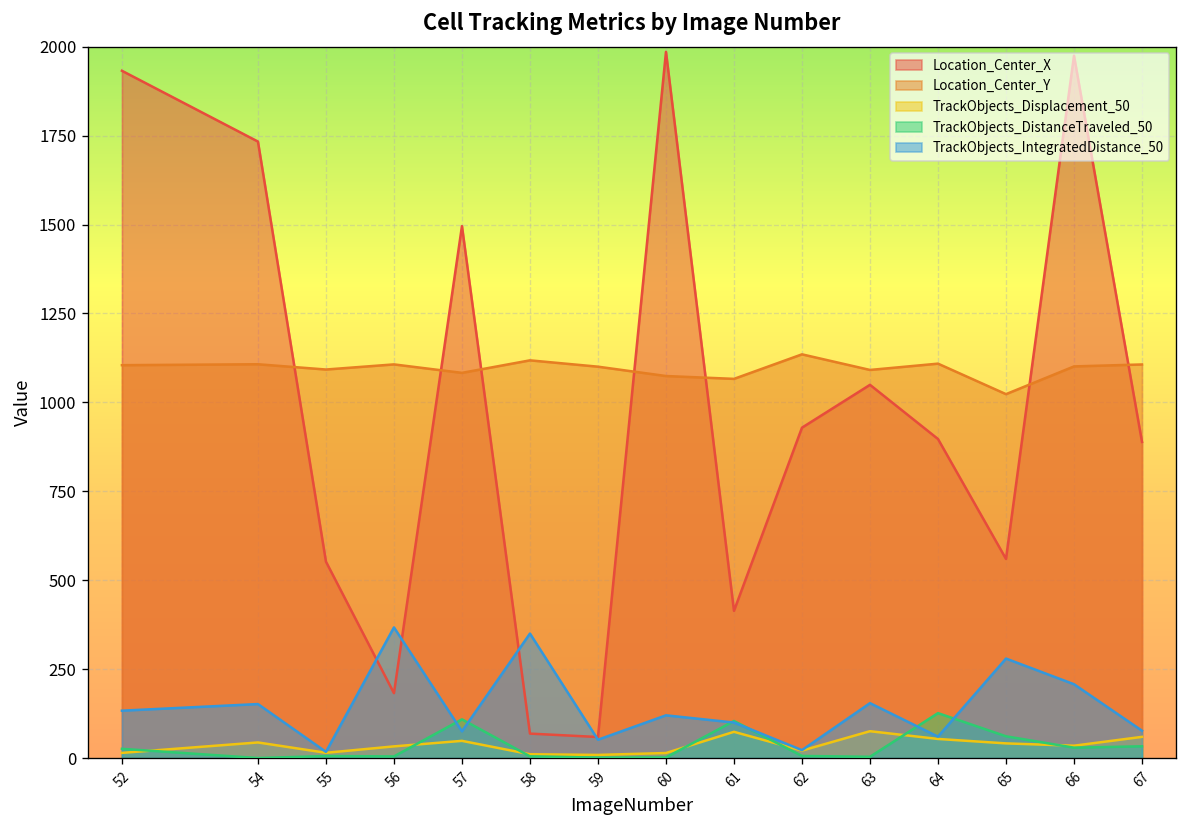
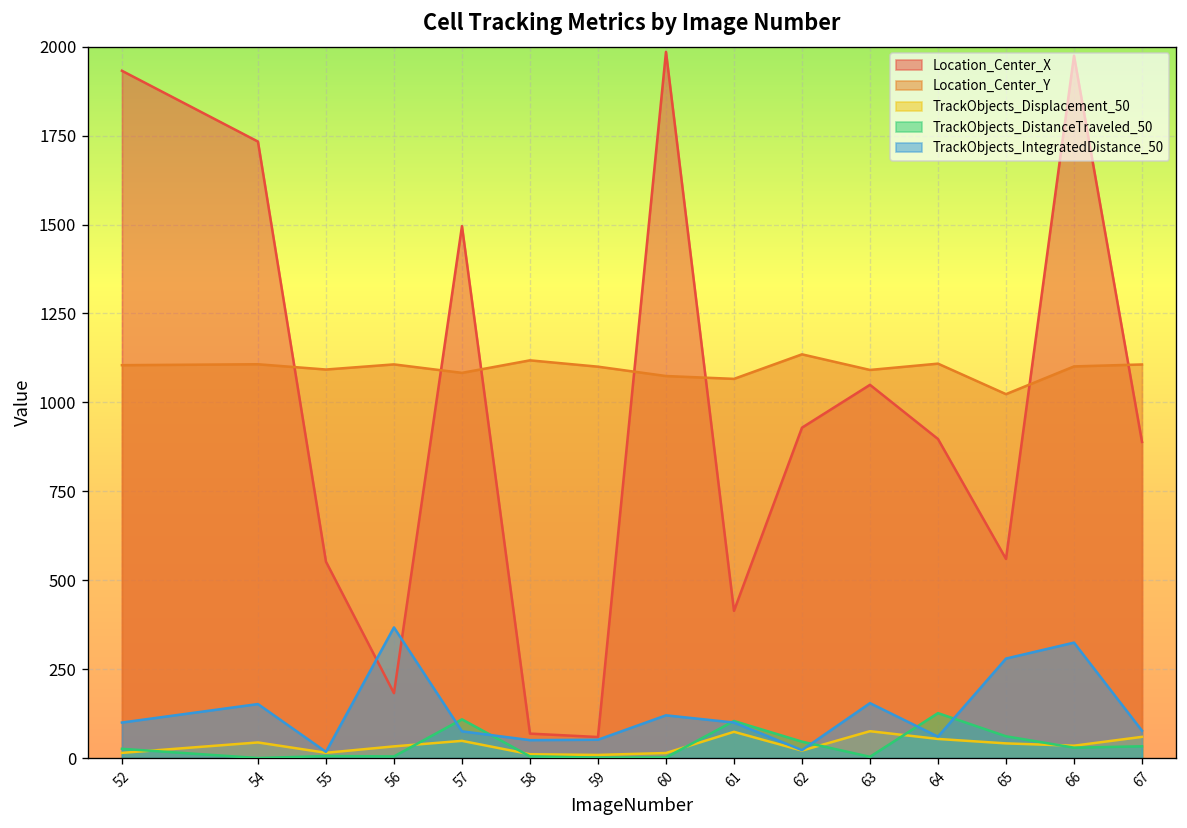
  {
    "TrackObjects_DistanceTraveled_50": {
      "52": 30,
      "54": 0,
      "55": 10,
      "56": 0,
      "57": 110,
      "60": 0,
-     "62": 10,
+     "62": 50,
      "63": 0,
      "64": 130,
      "65": 60,
      "67": 30
    },
    "TrackObjects_IntegratedDistance_50": {
-     "52": 130,
+     "52": 100,
      "54": 150,
      "56": 370,
      "57": 80,
-     "58": 350,
+     "58": 50,
      "60": 120,
      "63": 150,
      "65": 280,
-     "66": 210,
+     "66": 320,
      "67": 80
    }
  }
